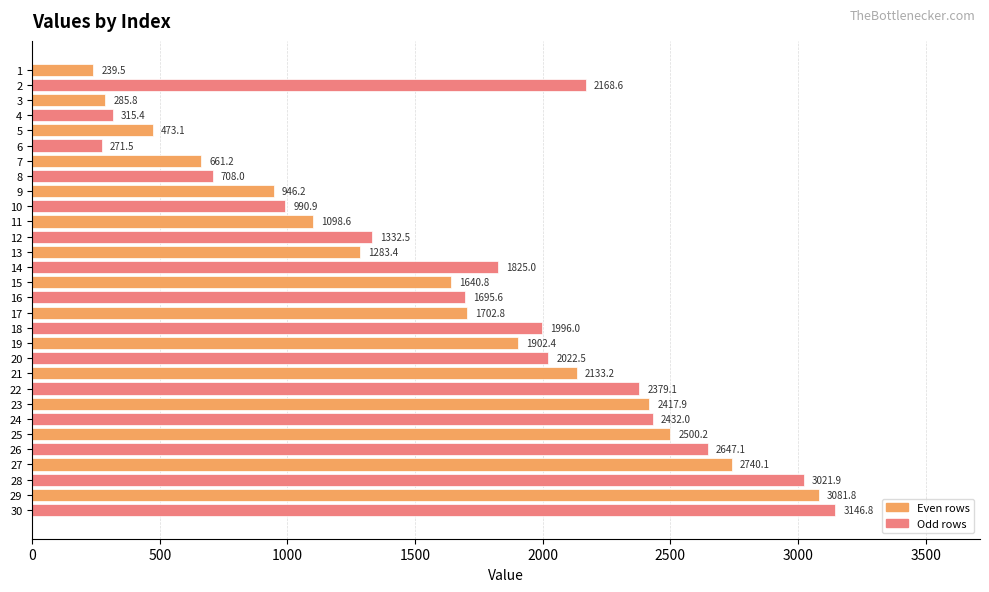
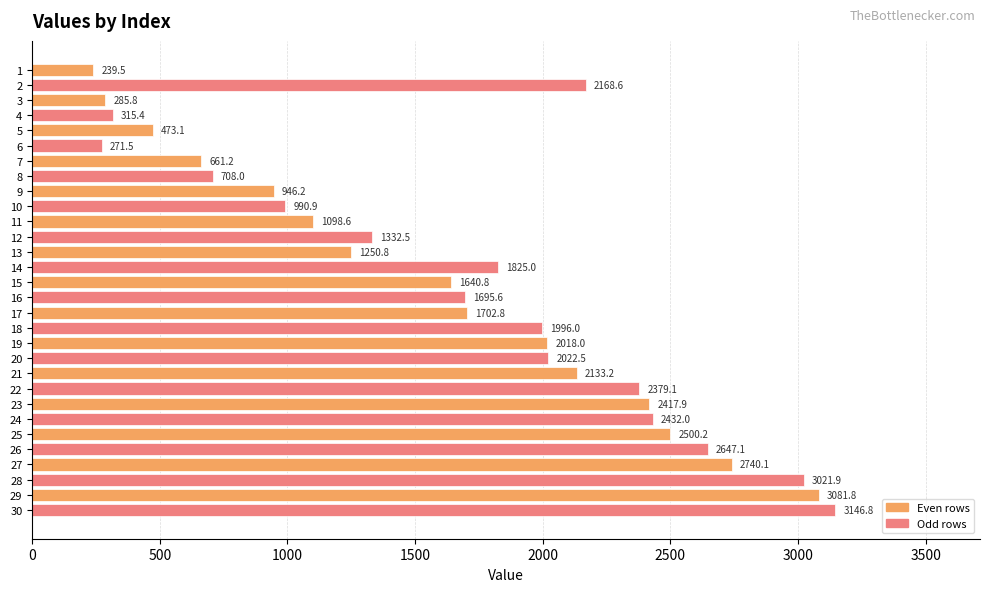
  {
    "1": 239.5,
    "2": 2168.6,
    "3": 285.8,
    "4": 315.4,
    "5": 473.1,
    "6": 271.5,
    "7": 661.2,
    "8": 708.0,
    "9": 946.2,
    "10": 990.9,
    "11": 1098.6,
    "12": 1332.5,
-   "13": 1283.4,
+   "13": 1250.8,
    "14": 1825.0,
    "15": 1640.8,
    "16": 1695.6,
    "17": 1702.8,
    "18": 1996.0,
-   "19": 1902.4,
+   "19": 2018.0,
    "20": 2022.5,
    "21": 2133.2,
    "22": 2379.1,
    "23": 2417.9,
    "24": 2432.0,
    "25": 2500.2,
    "26": 2647.1,
    "27": 2740.1,
    "28": 3021.9,
    "29": 3081.8,
    "30": 3146.8
  }
